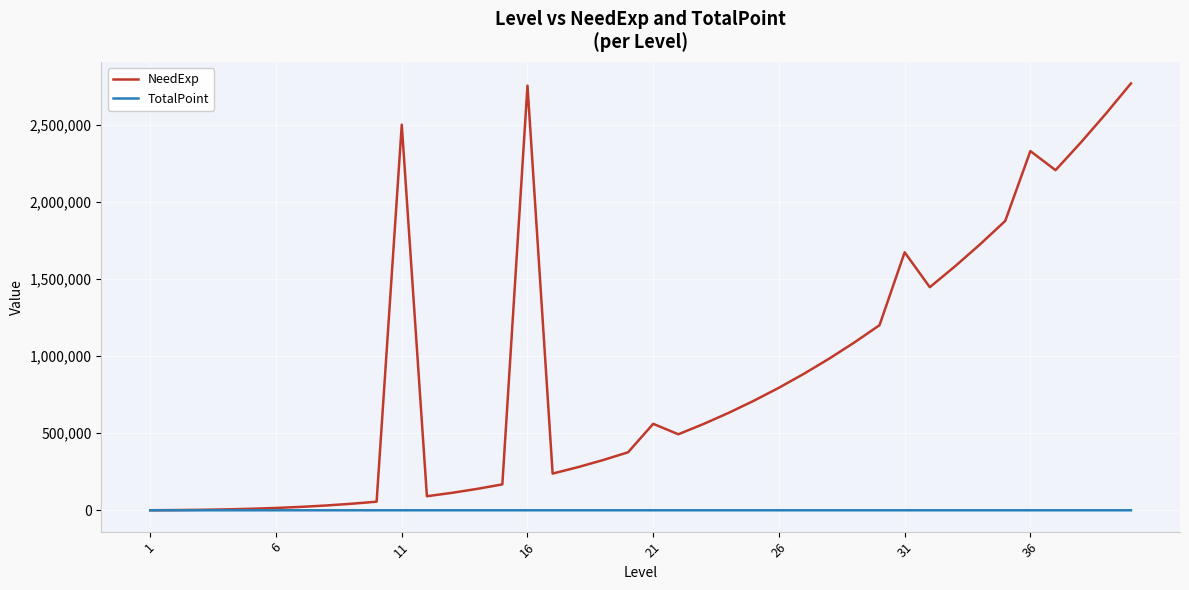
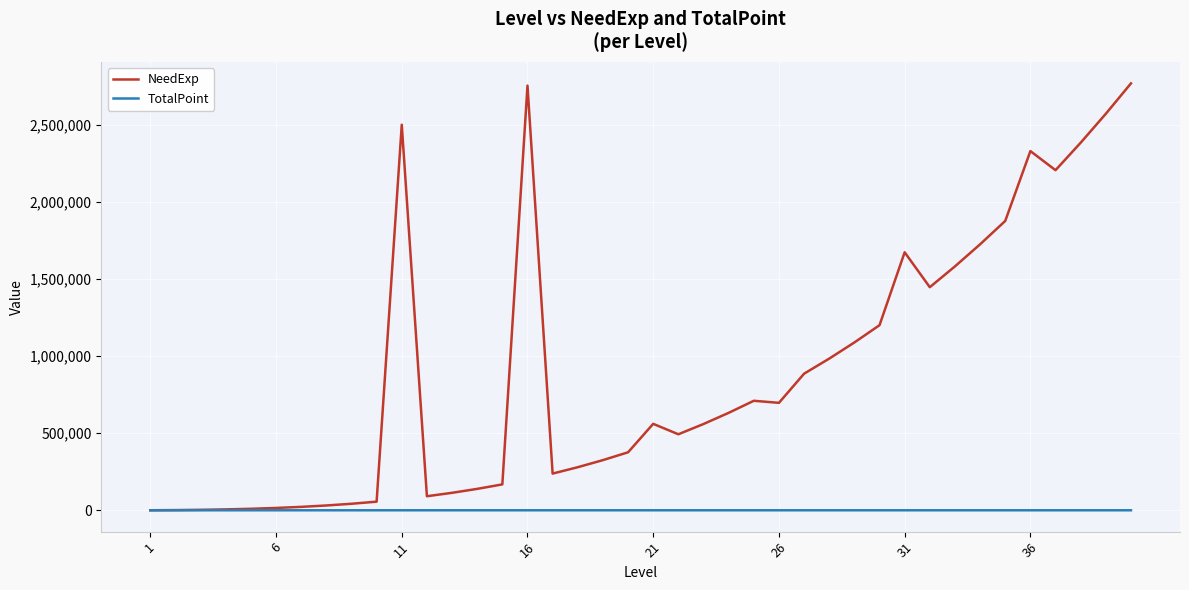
  {
    "NeedExp": {
      "11": "2,500,000",
      "16": "2,750,000",
      "21": "560,000",
-     "26": "790,000",
+     "26": "700,000",
      "31": "1,670,000",
      "36": "2,330,000"
    },
    "TotalPoint": {
      "11": "0",
      "16": "0",
      "21": "0",
      "26": "0",
      "31": "0",
      "36": "0"
    }
  }
